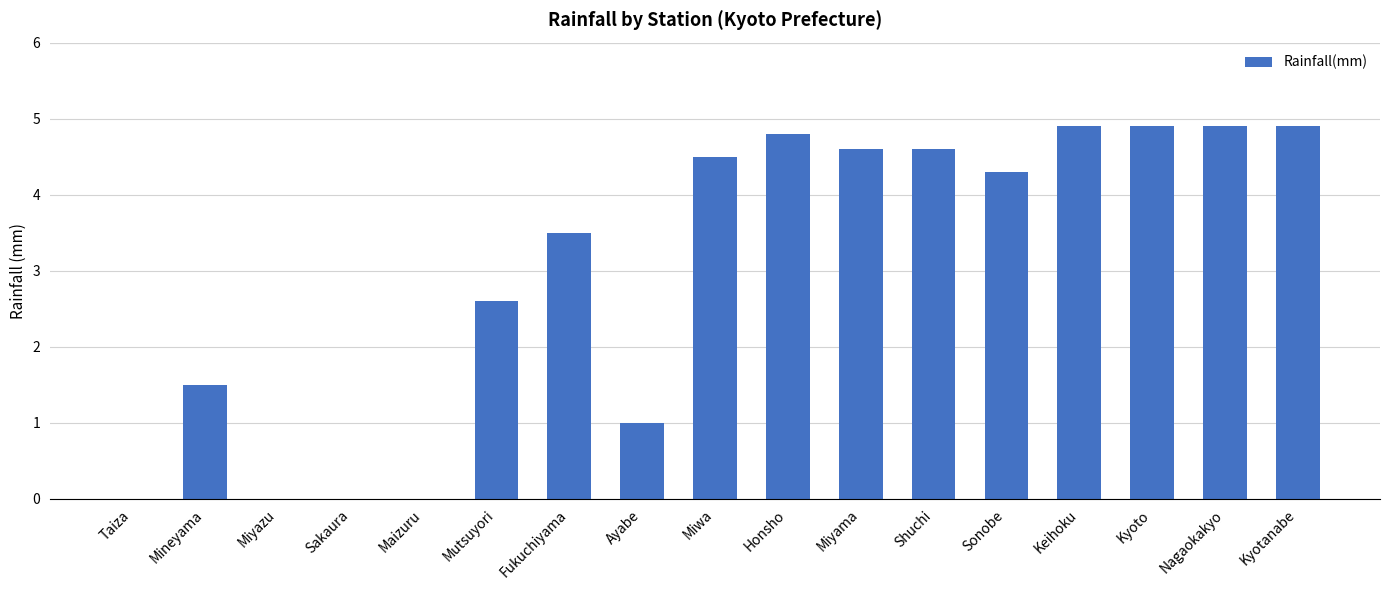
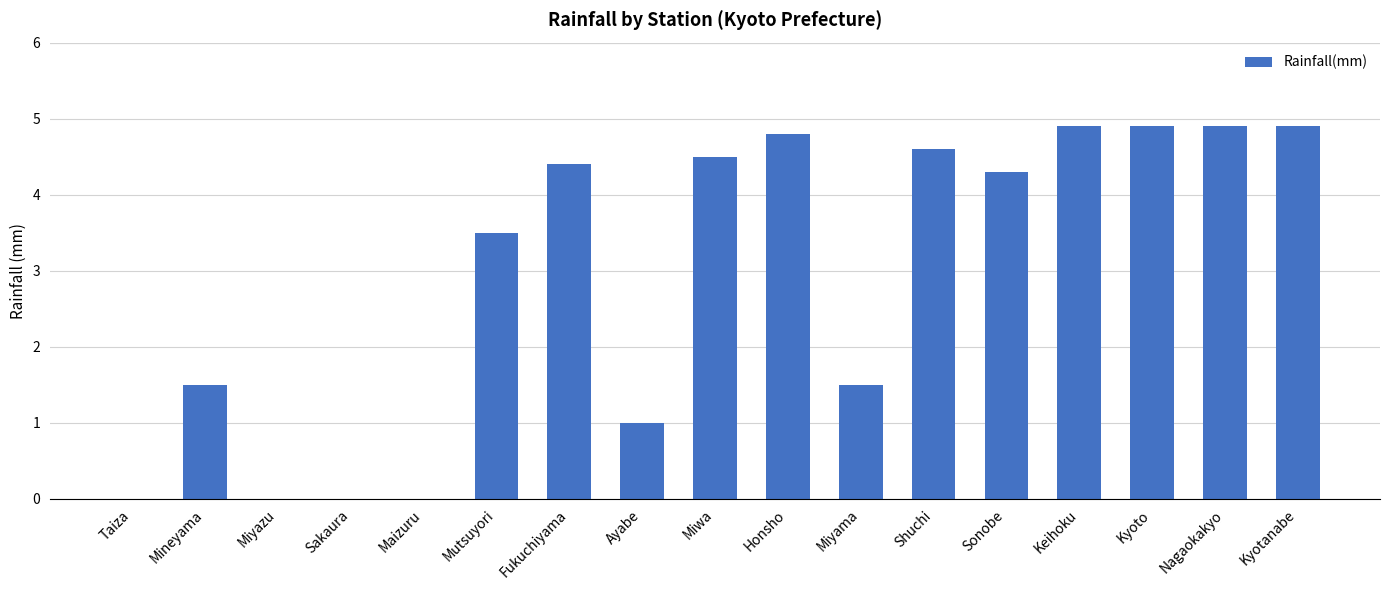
  {
    "Taiza": 0.0,
    "Mineyama": 1.5,
    "Miyazu": 0.0,
    "Sakaura": 0.0,
    "Maizuru": 0.0,
-   "Mutsuyori": 2.6,
-   "Fukuchiyama": 3.5,
+   "Mutsuyori": 3.5,
+   "Fukuchiyama": 4.4,
    "Ayabe": 1.0,
    "Miwa": 4.5,
    "Honsho": 4.8,
-   "Miyama": 4.6,
+   "Miyama": 1.5,
    "Shuchi": 4.6,
    "Sonobe": 4.3,
    "Keihoku": 4.9,
    "Kyoto": 4.9,
    "Nagaokakyo": 4.9,
    "Kyotanabe": 4.9
  }
